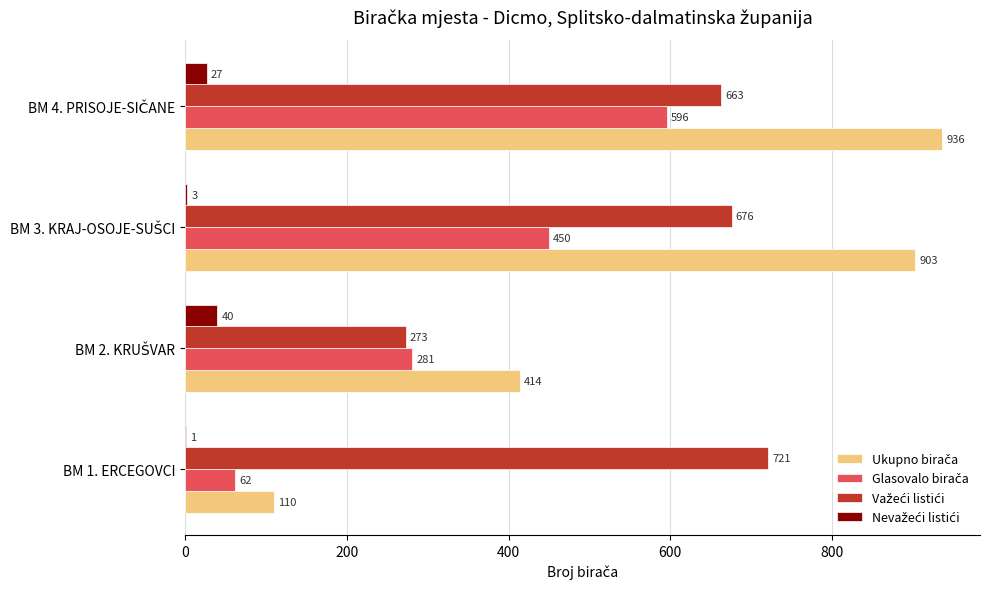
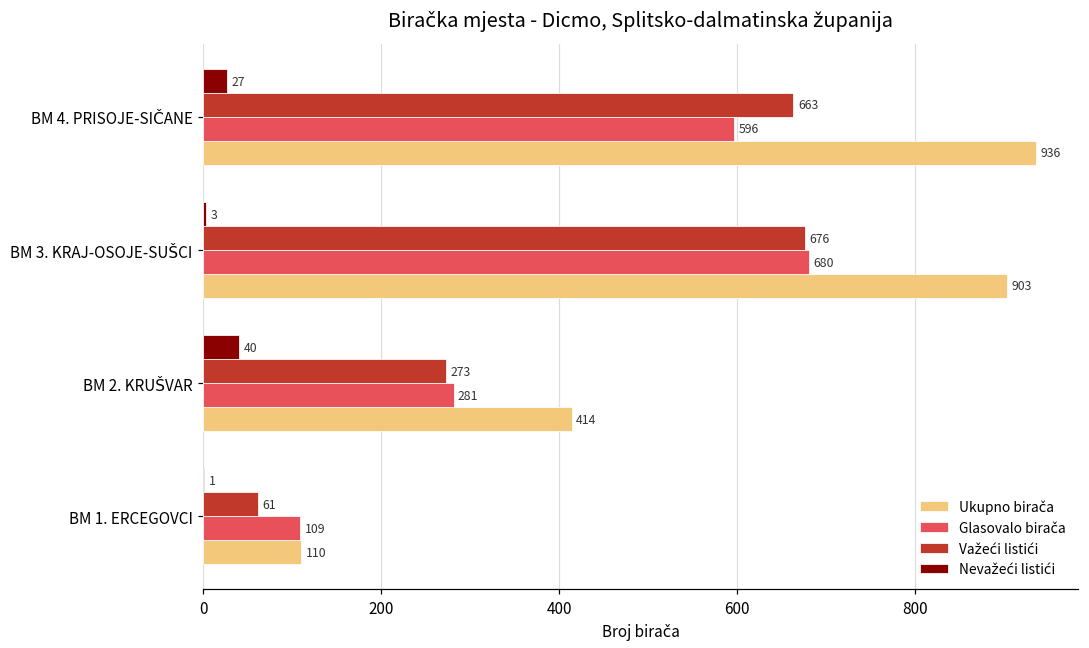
  {
    "Ukupno birača": {
      "BM 4. PRISOJE-SIČANE": 936,
      "BM 3. KRAJ-OSOJE-SUŠCI": 903,
      "BM 2. KRUŠVAR": 414,
      "BM 1. ERCEGOVCI": 110
    },
    "Glasovalo birača": {
      "BM 4. PRISOJE-SIČANE": 596,
-     "BM 3. KRAJ-OSOJE-SUŠCI": 450,
+     "BM 3. KRAJ-OSOJE-SUŠCI": 680,
      "BM 2. KRUŠVAR": 281,
-     "BM 1. ERCEGOVCI": 62
+     "BM 1. ERCEGOVCI": 109
    },
    "Važeći listići": {
      "BM 4. PRISOJE-SIČANE": 663,
      "BM 3. KRAJ-OSOJE-SUŠCI": 676,
      "BM 2. KRUŠVAR": 273,
-     "BM 1. ERCEGOVCI": 721
+     "BM 1. ERCEGOVCI": 61
    },
    "Nevažeći listići": {
      "BM 4. PRISOJE-SIČANE": 27,
      "BM 3. KRAJ-OSOJE-SUŠCI": 3,
      "BM 2. KRUŠVAR": 40,
      "BM 1. ERCEGOVCI": 1
    }
  }
